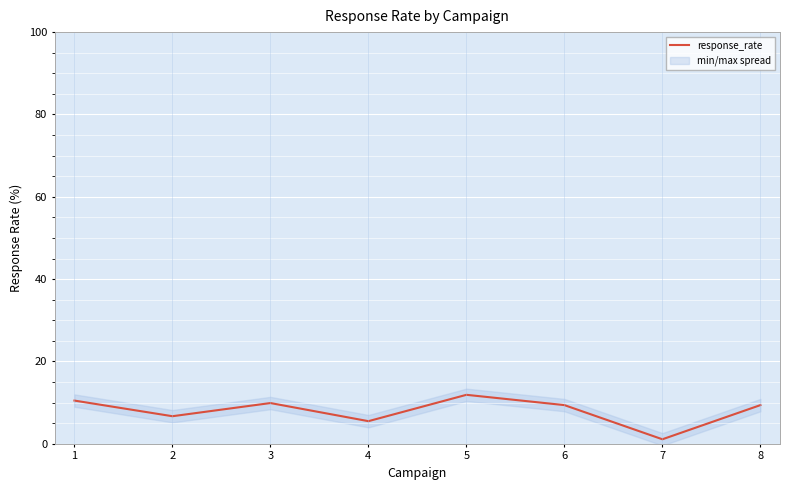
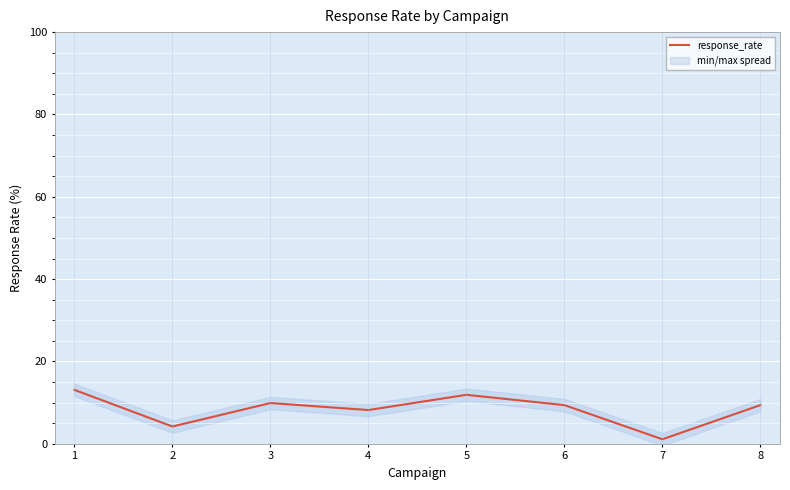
  {
    "response_rate": {
-     "1": 11,
-     "2": 7,
+     "1": 13,
+     "2": 4,
      "3": 10,
-     "4": 6,
+     "4": 8,
      "5": 12,
      "6": 9,
      "7": 1,
      "8": 9
    }
  }
